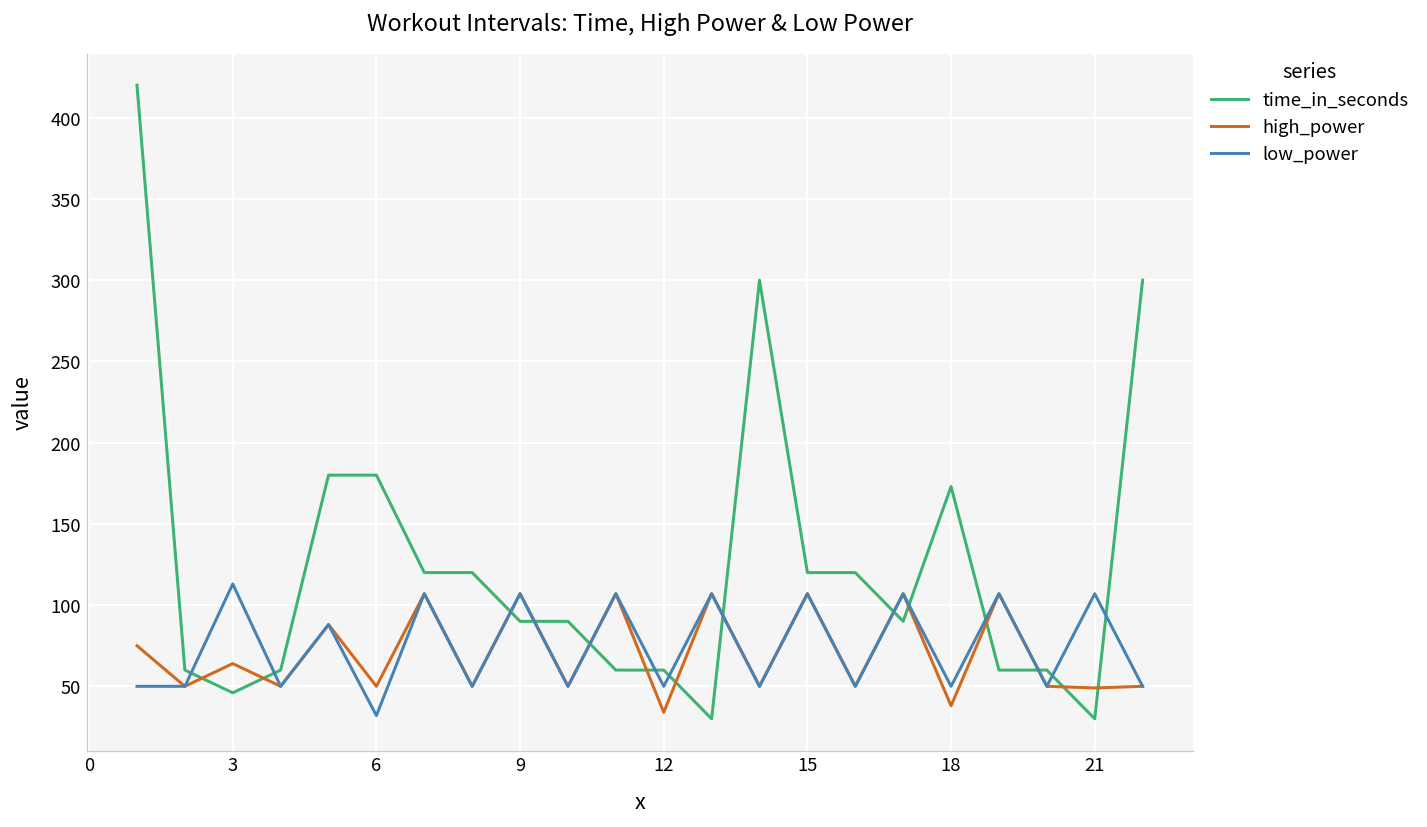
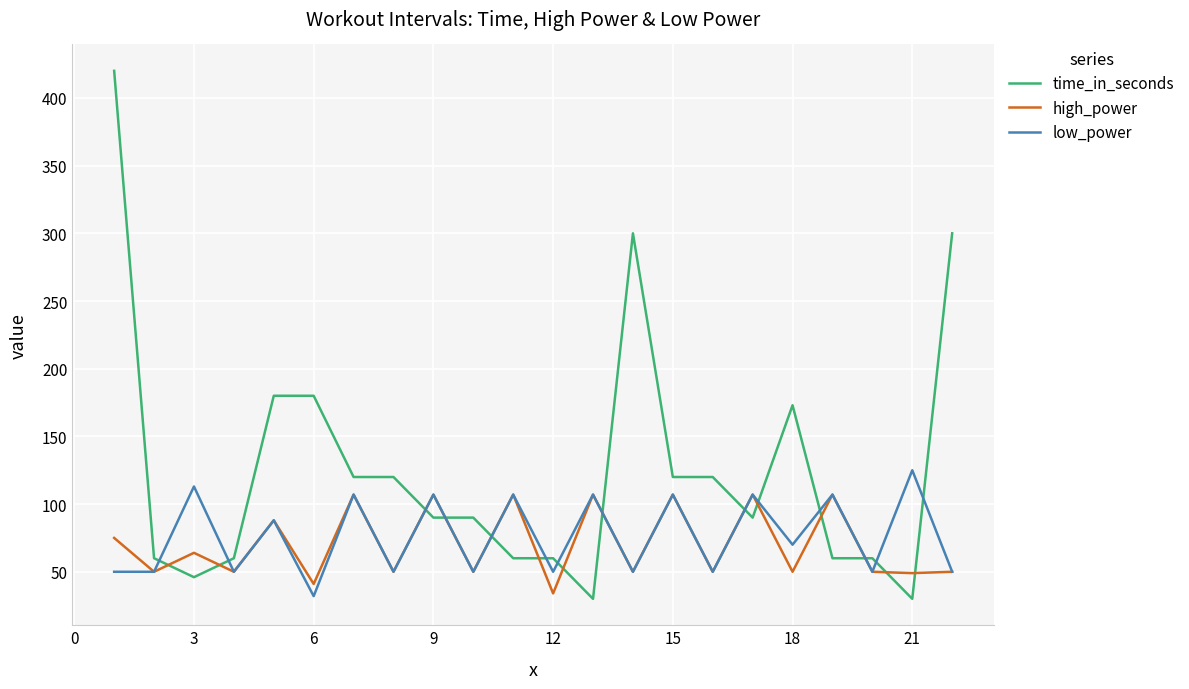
  {
    "time_in_seconds": {
      "3": 46,
      "6": 180,
      "9": 90,
      "12": 60,
      "15": 120,
      "18": 173,
      "21": 30
    },
    "high_power": {
      "3": 64,
-     "6": 50,
+     "6": 41,
      "12": 34,
-     "18": 38,
+     "18": 50,
      "21": 49
    },
    "low_power": {
      "3": 113,
      "6": 32,
      "12": 50,
-     "18": 50,
-     "21": 107
+     "18": 70,
+     "21": 125
    }
  }
